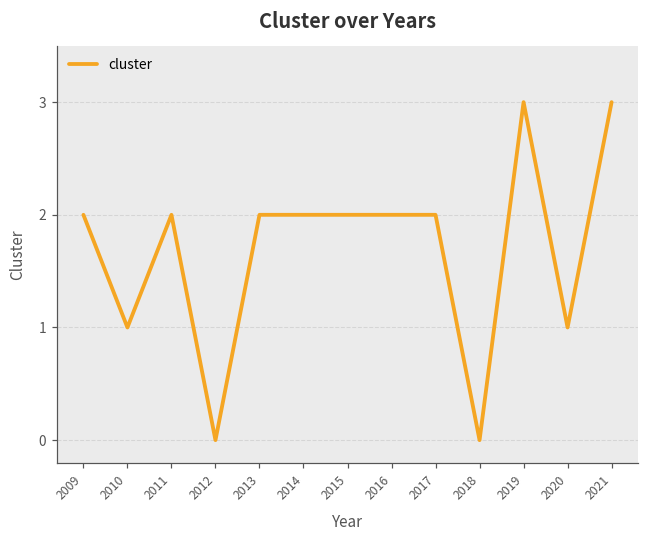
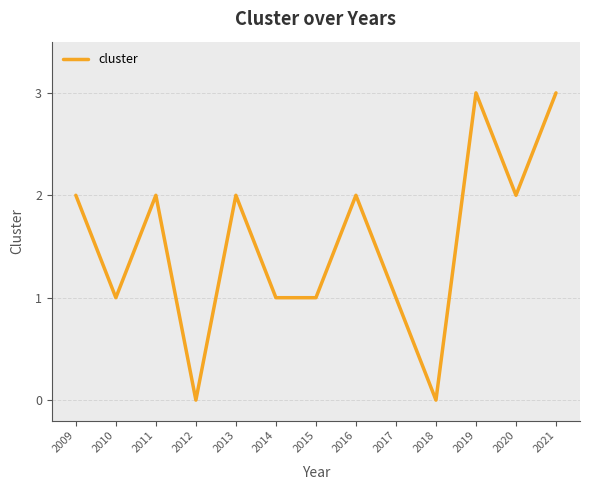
  {
    "2009": 2,
    "2010": 1,
    "2011": 2,
    "2012": 0,
    "2013": 2,
-   "2014": 2,
-   "2015": 2,
+   "2014": 1,
+   "2015": 1,
    "2016": 2,
-   "2017": 2,
+   "2017": 1,
    "2018": 0,
    "2019": 3,
-   "2020": 1,
+   "2020": 2,
    "2021": 3
  }
